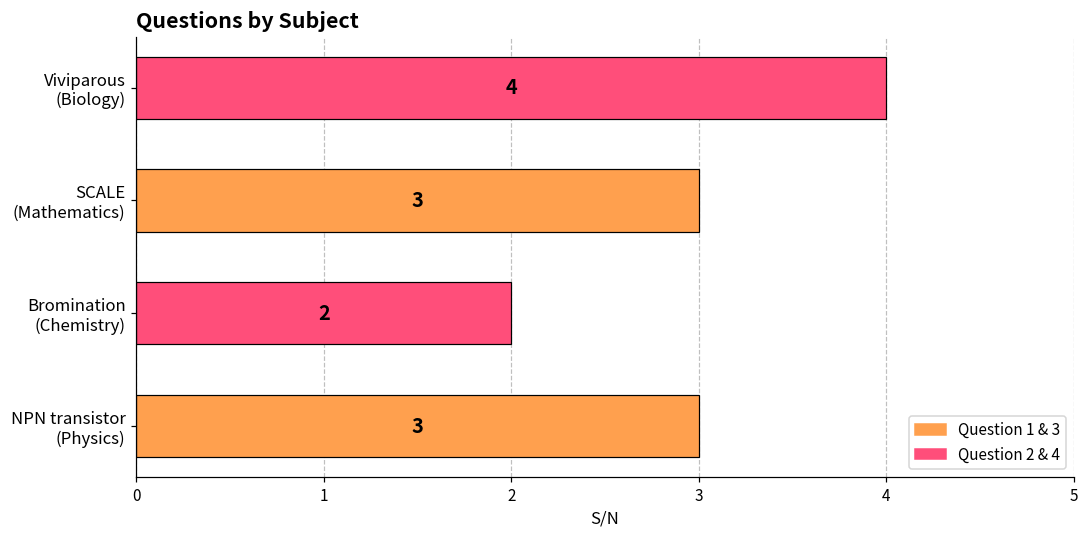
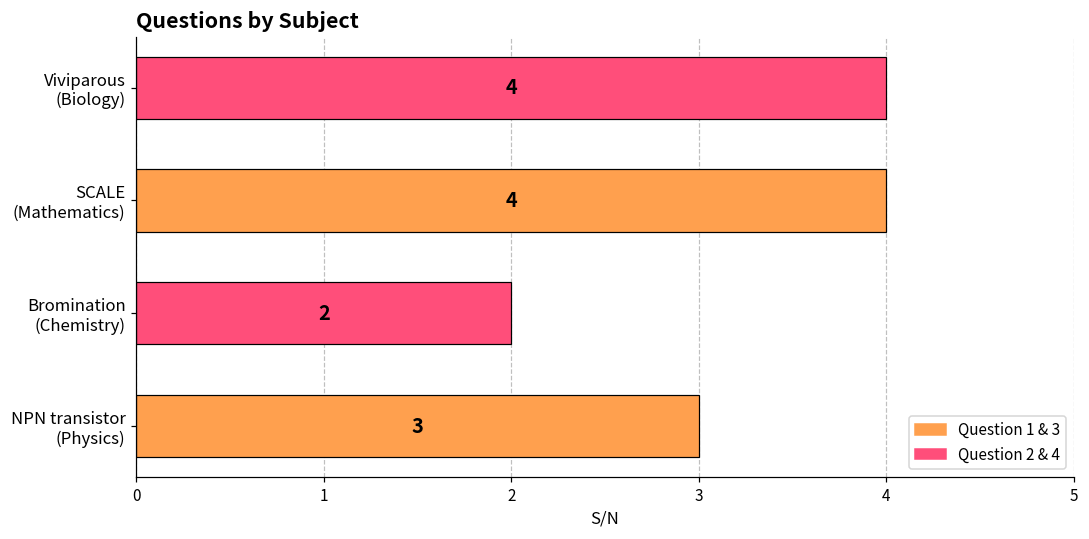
  {
    "Viviparous (Biology)": 4,
-   "SCALE (Mathematics)": 3,
+   "SCALE (Mathematics)": 4,
    "Bromination (Chemistry)": 2,
    "NPN transistor (Physics)": 3
  }
